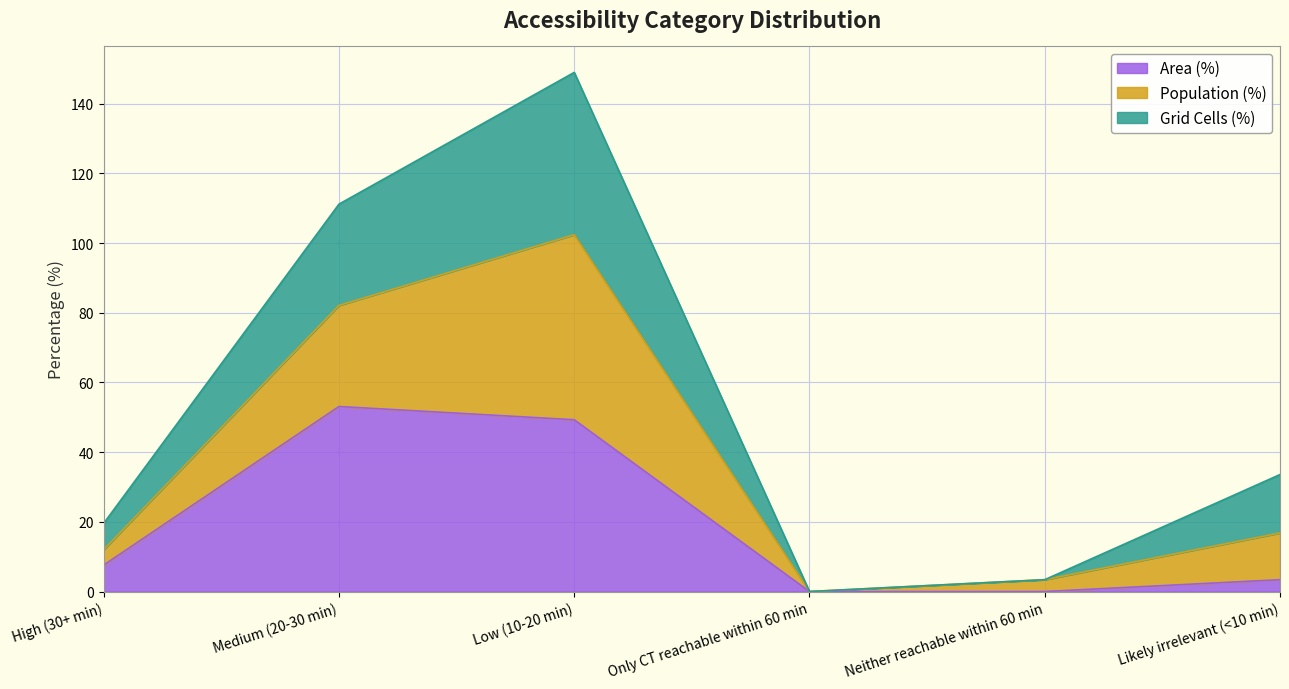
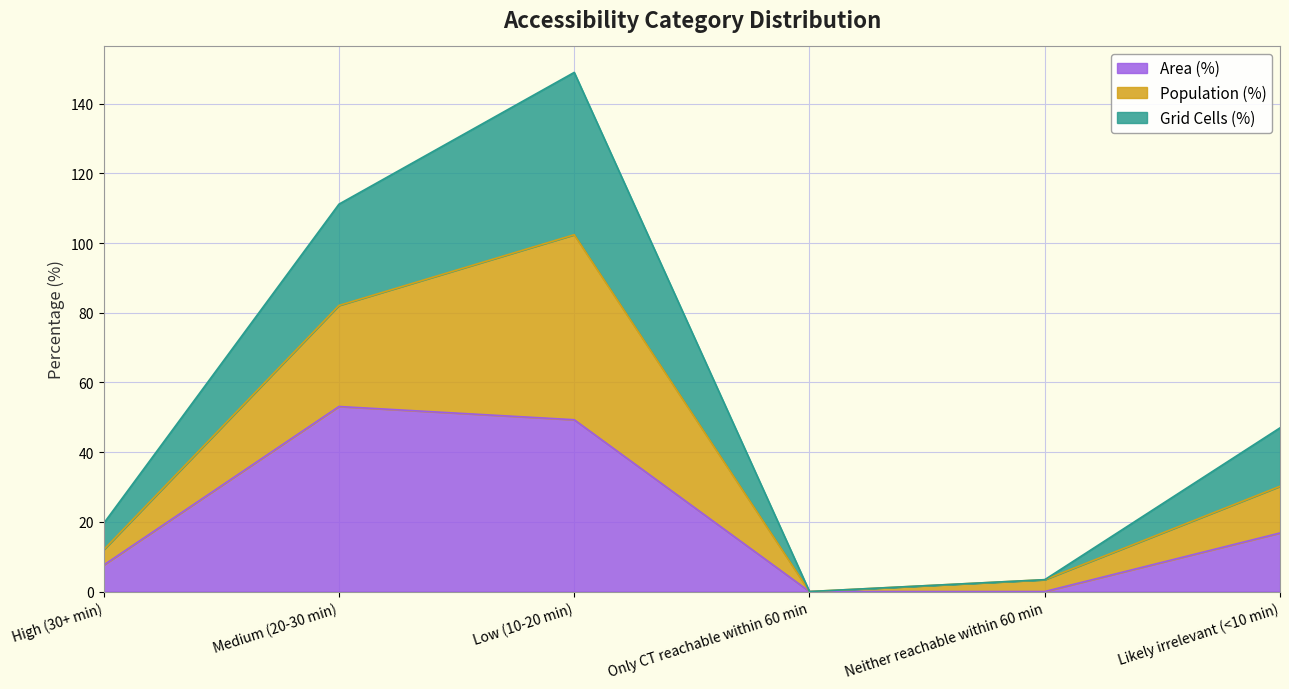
  {
    "Area (%)": {
      "High (30+ min)": 8,
      "Medium (20-30 min)": 53,
      "Low (10-20 min)": 49,
      "Neither reachable within 60 min": 0,
-     "Likely irrelevant (<10 min)": 3
+     "Likely irrelevant (<10 min)": 17
    },
    "Population (%)": {
      "High (30+ min)": 4,
      "Medium (20-30 min)": 29,
      "Low (10-20 min)": 53,
      "Likely irrelevant (<10 min)": 13
    },
    "Grid Cells (%)": {
      "High (30+ min)": 8,
      "Medium (20-30 min)": 29,
      "Low (10-20 min)": 47,
      "Likely irrelevant (<10 min)": 17
    }
  }
